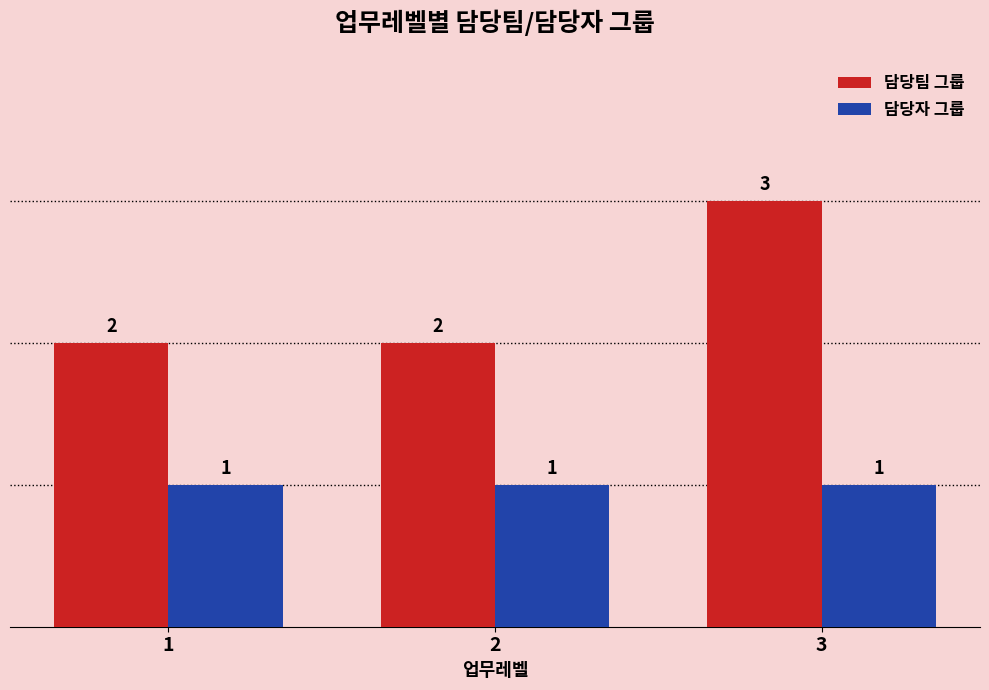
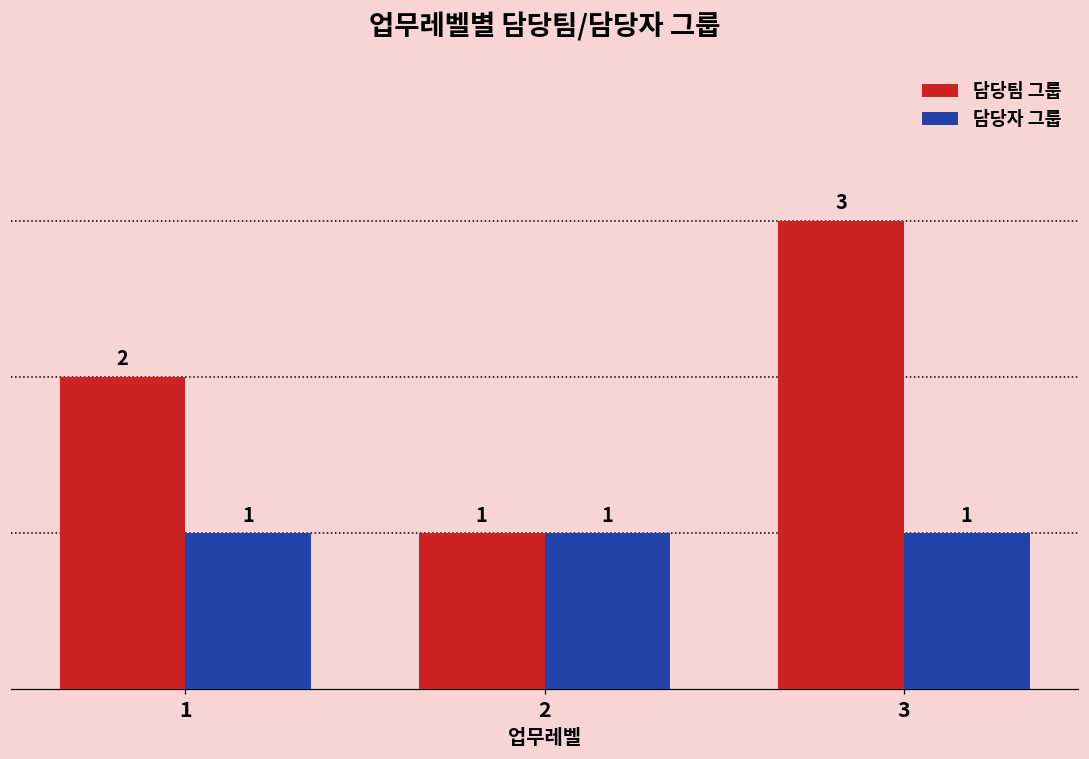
  {
    "담당팀 그룹": {
      "1": 2,
-     "2": 2,
+     "2": 1,
      "3": 3
    },
    "담당자 그룹": {
      "1": 1,
      "2": 1,
      "3": 1
    }
  }
